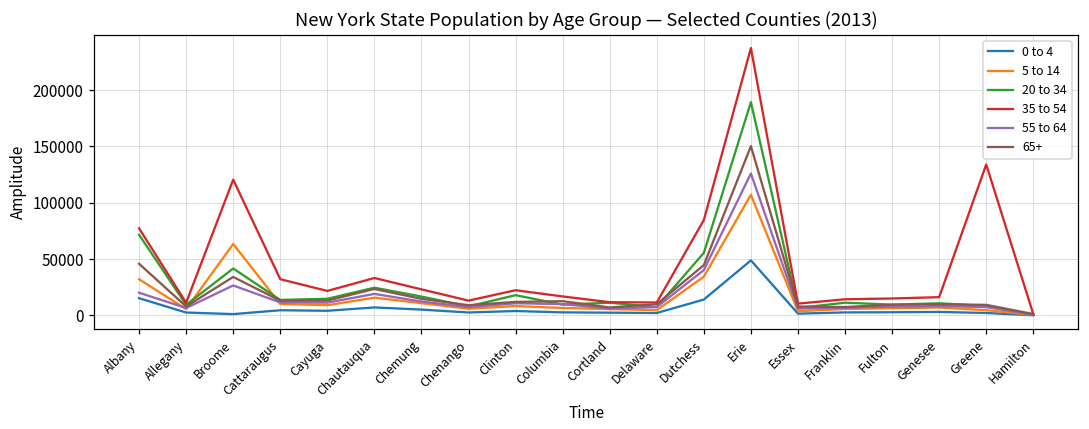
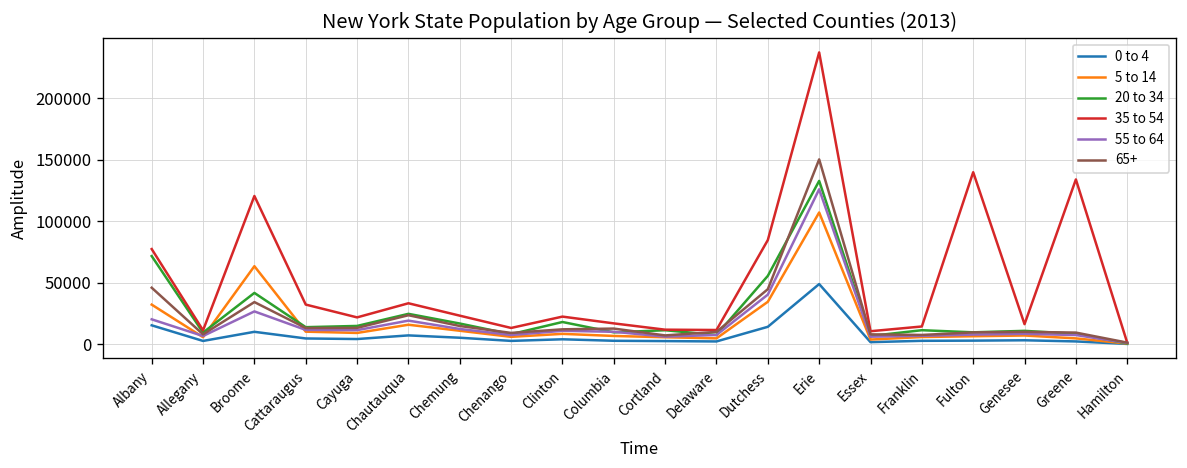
  {
    "0 to 4": {
      "Albany": 15000,
      "Allegany": 3000,
-     "Broome": 1000,
+     "Broome": 10000,
      "Cattaraugus": 5000,
      "Cayuga": 4000,
      "Chautauqua": 7000,
      "Chemung": 5000,
      "Chenango": 3000,
      "Clinton": 4000,
      "Columbia": 3000,
      "Cortland": 2000,
      "Dutchess": 14000,
      "Erie": 49000,
      "Franklin": 3000,
      "Fulton": 3000,
      "Genesee": 3000
    },
    "5 to 14": {
      "Albany": 32000,
      "Broome": 63000,
      "Chautauqua": 16000,
      "Columbia": 7000,
      "Dutchess": 34000,
      "Erie": 107000
    },
    "20 to 34": {
      "Albany": 72000,
      "Broome": 42000,
      "Clinton": 18000,
      "Dutchess": 56000,
-     "Erie": 189000,
+     "Erie": 133000,
      "Franklin": 11000
    },
    "35 to 54": {
      "Albany": 77000,
      "Broome": 121000,
      "Cattaraugus": 32000,
      "Cayuga": 22000,
      "Chautauqua": 33000,
      "Chemung": 23000,
      "Chenango": 13000,
      "Clinton": 22000,
      "Columbia": 17000,
      "Dutchess": 85000,
      "Erie": 237000,
      "Essex": 10000,
      "Franklin": 14000,
-     "Fulton": 15000,
+     "Fulton": 140000,
      "Genesee": 16000,
      "Greene": 134000
    },
    "55 to 64": {
      "Albany": 20000,
      "Broome": 27000,
      "Chautauqua": 19000,
      "Dutchess": 40000,
      "Erie": 126000
    },
    "65+": {
      "Albany": 46000,
      "Broome": 34000,
      "Columbia": 13000,
      "Dutchess": 45000,
      "Erie": 150000
    }
  }
